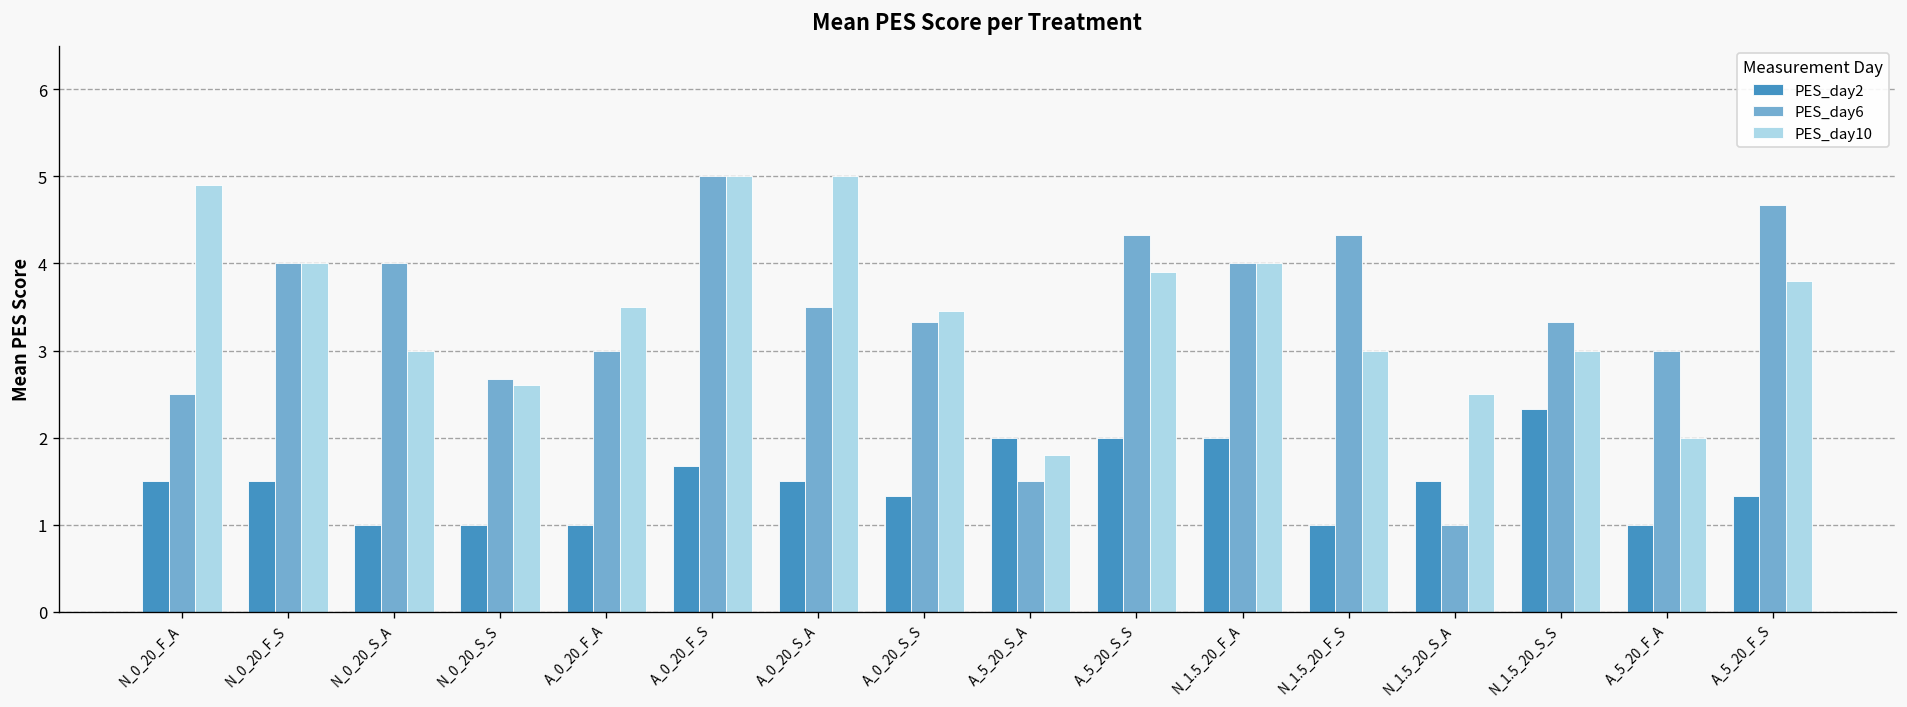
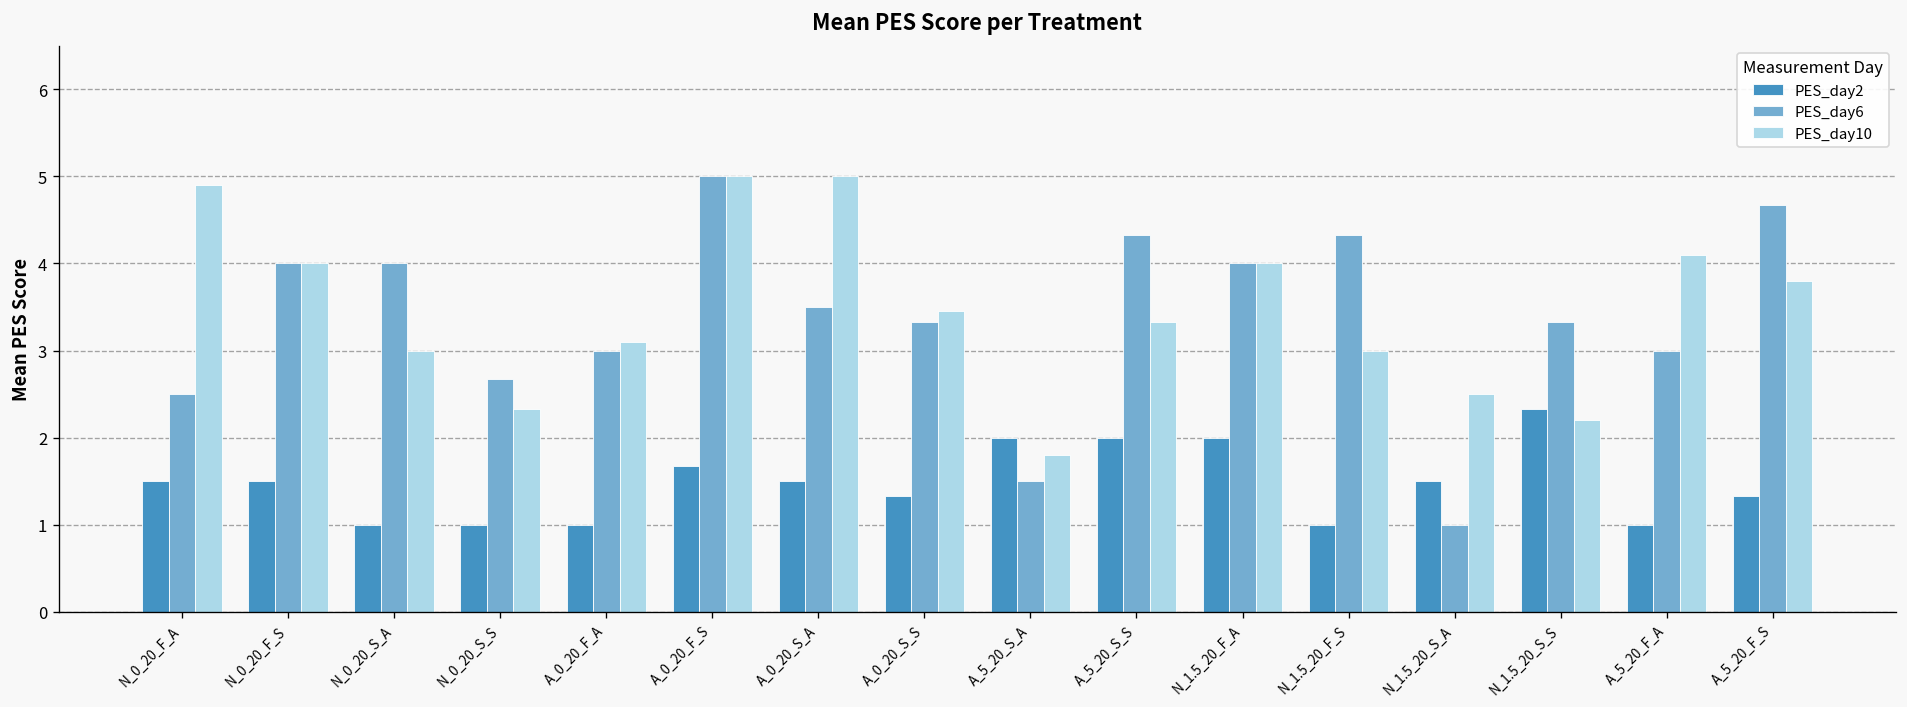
  {
    "PES_day10": {
      "N_0_20_F_A": 4.9,
      "N_0_20_F_S": 4.0,
      "N_0_20_S_A": 3.0,
-     "N_0_20_S_S": 2.6,
-     "A_0_20_F_A": 3.5,
+     "N_0_20_S_S": 2.3,
+     "A_0_20_F_A": 3.1,
      "A_0_20_F_S": 5.0,
      "A_0_20_S_A": 5.0,
      "A_0_20_S_S": 3.5,
      "A_5_20_S_A": 1.8,
-     "A_5_20_S_S": 3.9,
+     "A_5_20_S_S": 3.3,
      "N_1.5_20_F_A": 4.0,
      "N_1.5_20_F_S": 3.0,
      "N_1.5_20_S_A": 2.5,
-     "N_1.5_20_S_S": 3.0,
-     "A_5_20_F_A": 2.0,
+     "N_1.5_20_S_S": 2.2,
+     "A_5_20_F_A": 4.1,
      "A_5_20_F_S": 3.8
    }
  }
